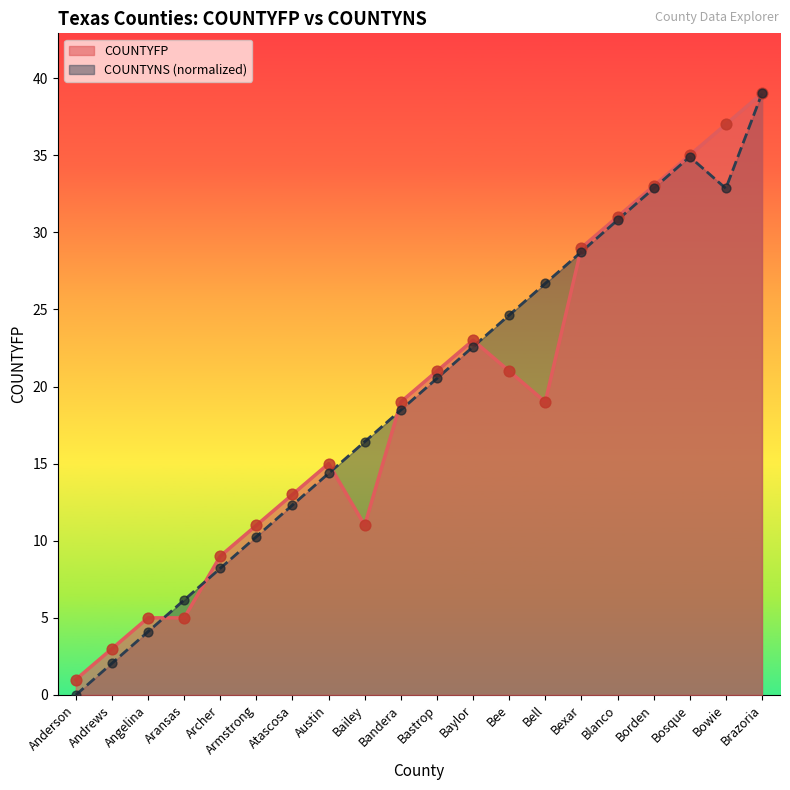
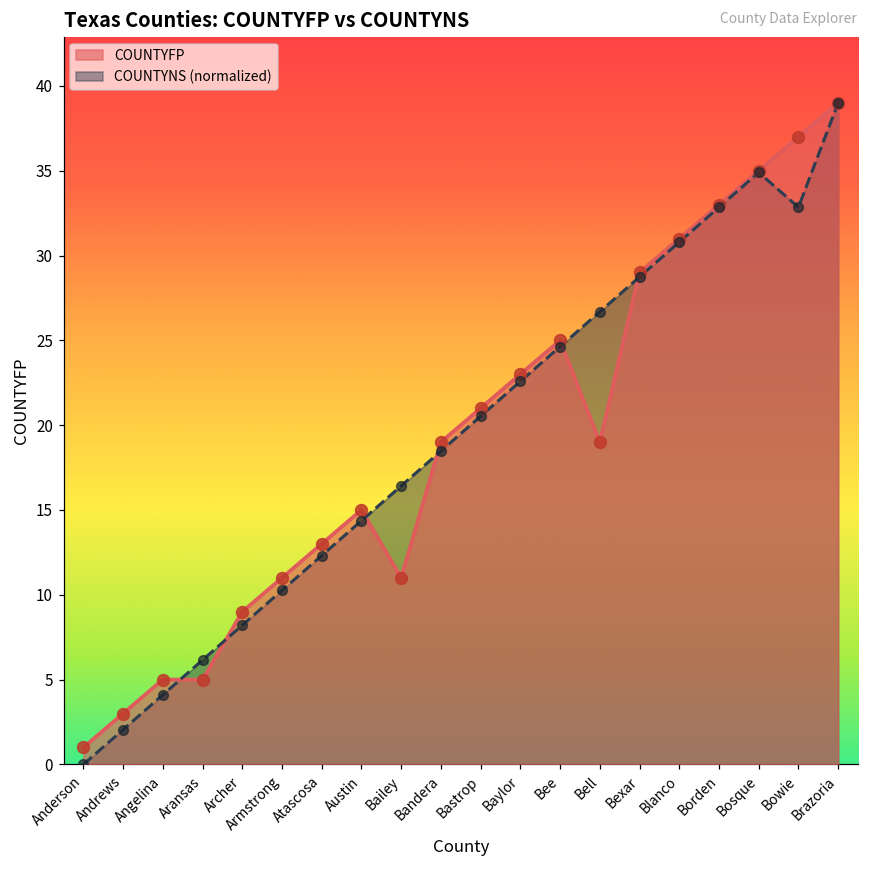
  {
    "COUNTYFP": {
      "Anderson": 1,
      "Andrews": 3,
      "Angelina": 5,
      "Aransas": 5,
      "Archer": 9,
      "Armstrong": 11,
      "Atascosa": 13,
      "Austin": 15,
      "Bailey": 11,
      "Bandera": 19,
      "Bastrop": 21,
      "Baylor": 23,
-     "Bee": 21,
+     "Bee": 25,
      "Bell": 19,
      "Bexar": 29,
      "Blanco": 31,
      "Bowie": 37
    },
    "COUNTYNS (normalized)": {
      "Anderson": 0,
      "Andrews": 2,
      "Angelina": 4,
      "Aransas": 6,
      "Archer": 8.2,
      "Armstrong": 10.3,
      "Atascosa": 12.3,
      "Austin": 14.4,
      "Bailey": 16.4,
      "Bandera": 18.5,
      "Bastrop": 20.5,
      "Baylor": 22.6,
      "Bee": 24.6,
      "Bell": 26.7,
      "Bexar": 28.7,
      "Blanco": 30.8,
      "Bowie": 33
    }
  }
